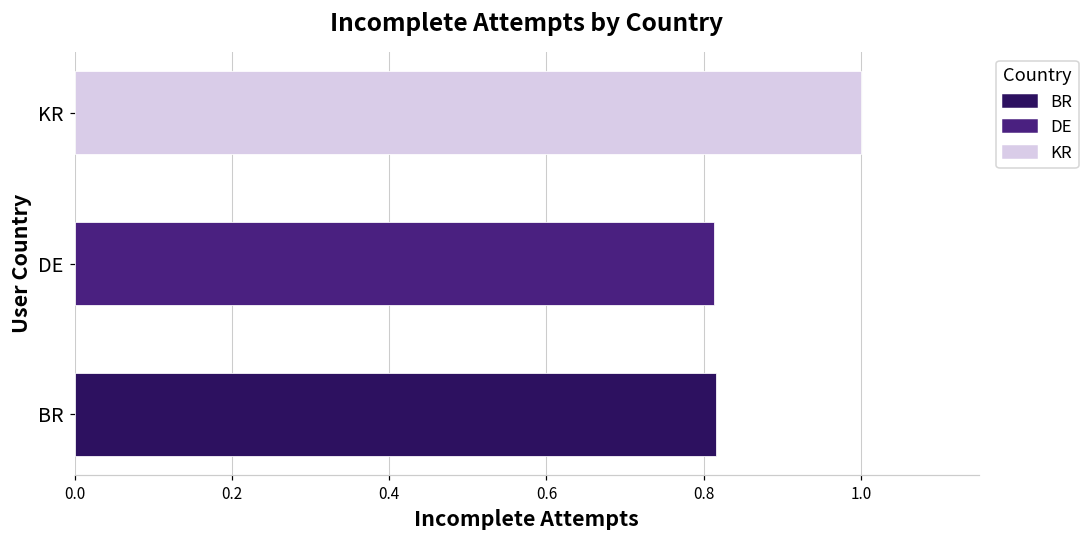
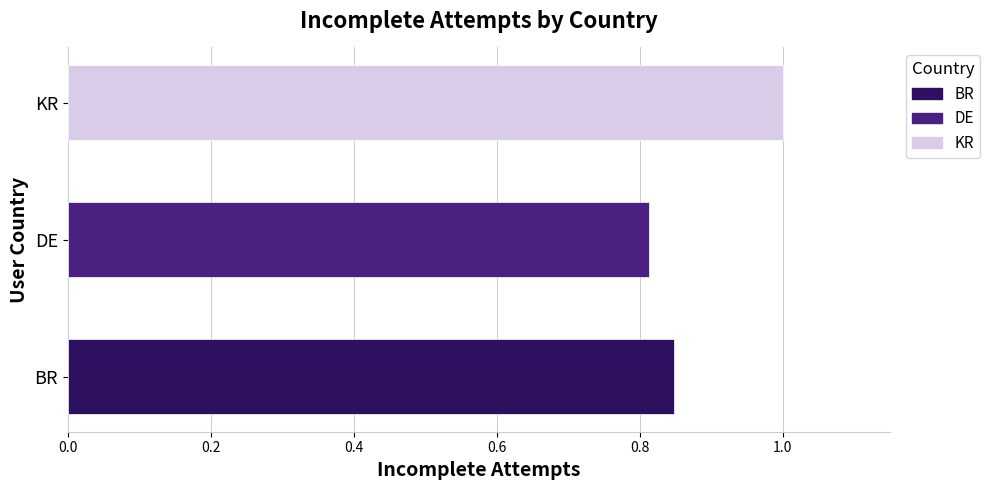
  {
    "KR": 1.00,
    "DE": 0.81,
-   "BR": 0.82
+   "BR": 0.85
  }
